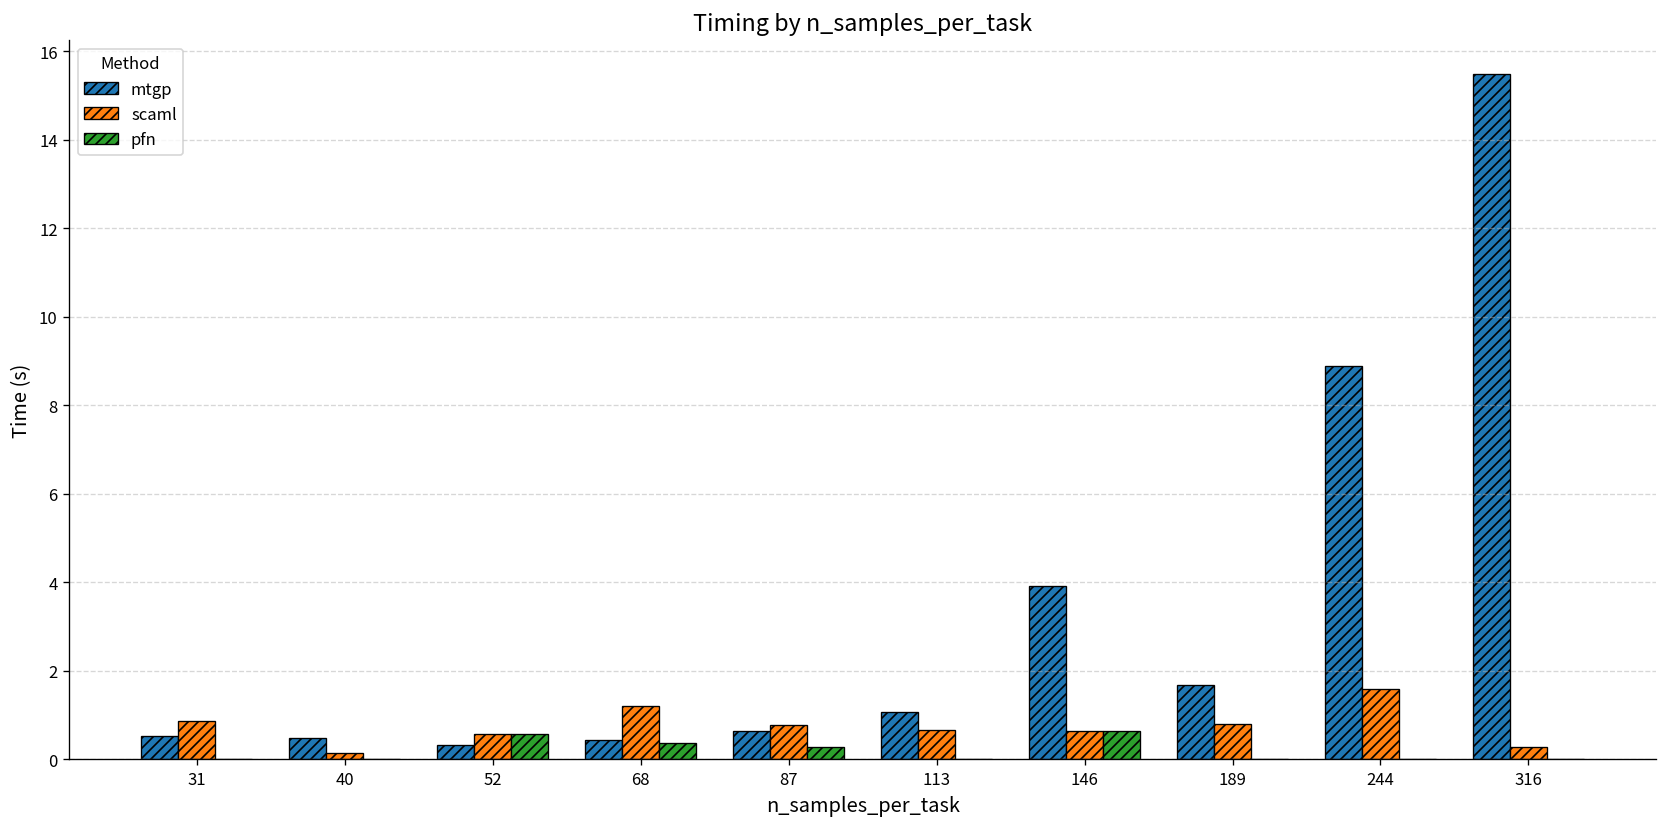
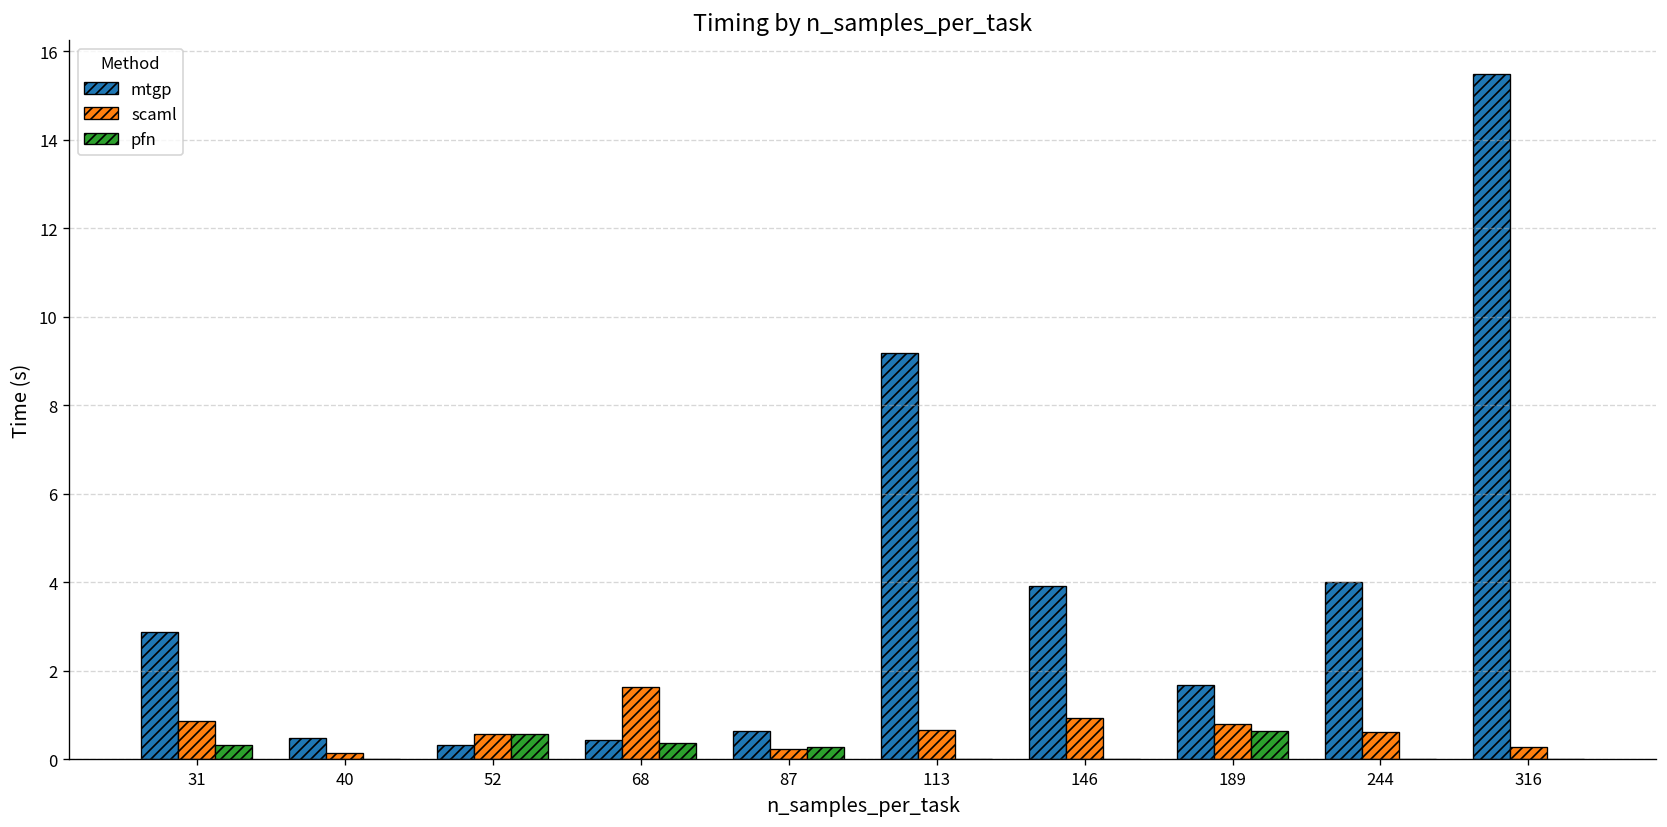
  {
    "mtgp": {
-     "31": 0.5,
+     "31": 2.9,
      "40": 0.5,
      "52": 0.3,
      "68": 0.4,
      "87": 0.6,
-     "113": 1.1,
+     "113": 9.2,
      "146": 3.9,
      "189": 1.7,
-     "244": 8.9,
+     "244": 4.0,
      "316": 15.5
    },
    "scaml": {
      "31": 0.9,
      "40": 0.1,
      "52": 0.6,
-     "68": 1.2,
-     "87": 0.8,
+     "68": 1.6,
+     "87": 0.2,
      "113": 0.7,
-     "146": 0.6,
+     "146": 0.9,
      "189": 0.8,
-     "244": 1.6,
+     "244": 0.6,
      "316": 0.3
    },
    "pfn": {
-     "31": 0.0,
+     "31": 0.3,
      "52": 0.6,
      "68": 0.4,
      "87": 0.3,
-     "146": 0.6,
-     "189": 0.0
+     "146": 0.0,
+     "189": 0.6
    }
  }
